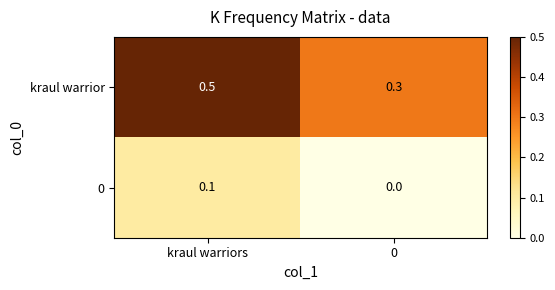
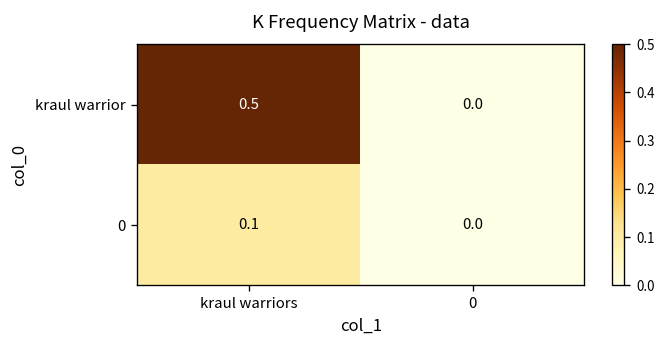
  {
    "kraul warrior": {
      "kraul warriors": 0.5,
-     "0": 0.3
+     "0": 0.0
    },
    "0": {
      "kraul warriors": 0.1,
      "0": 0.0
    }
  }
